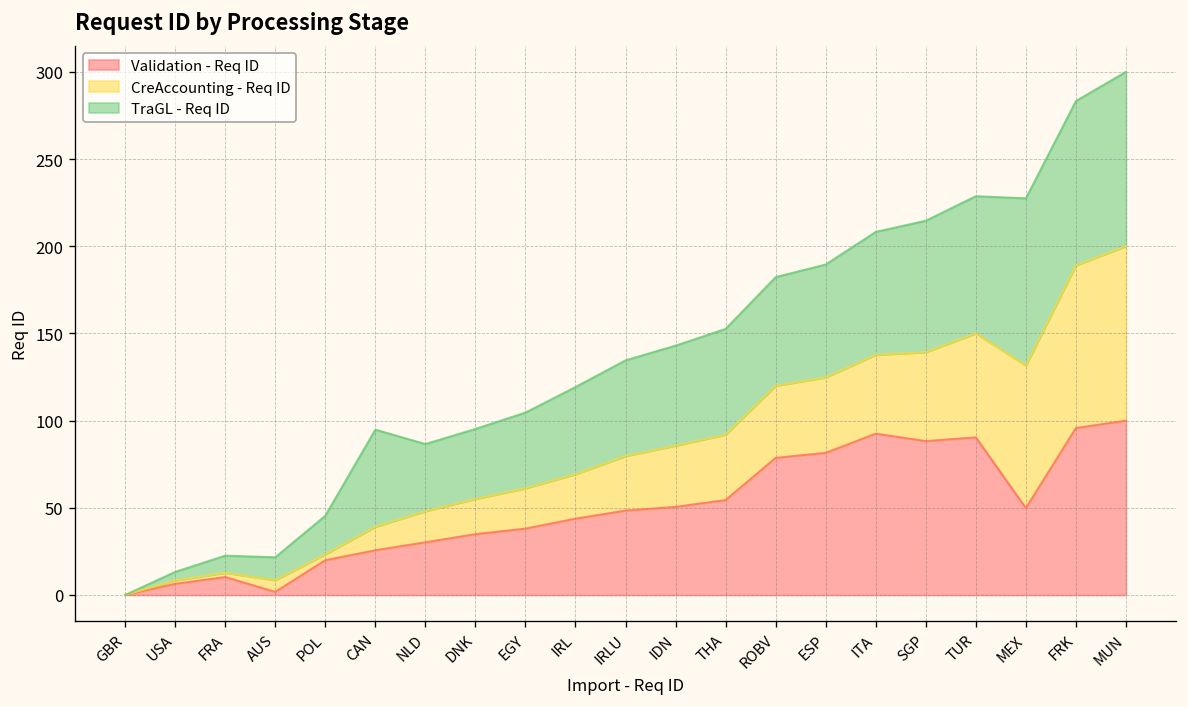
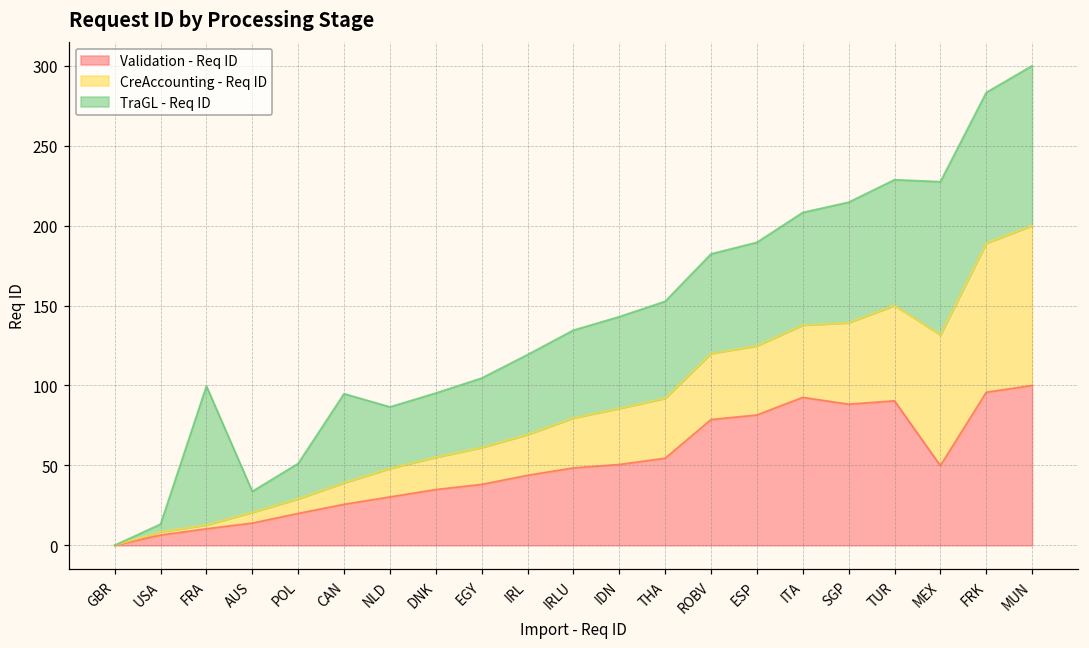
  {
    "Validation - Req ID": {
      "USA": 6,
      "FRA": 10,
-     "AUS": 2,
+     "AUS": 14,
      "POL": 20,
      "CAN": 26,
      "NLD": 30,
      "DNK": 35,
      "EGY": 38,
      "IRL": 44,
      "IRLU": 48,
      "IDN": 51,
      "THA": 54,
      "ROBV": 79,
      "ESP": 81,
      "ITA": 93,
      "SGP": 88,
      "TUR": 90,
      "MEX": 50,
      "FRK": 96,
      "MUN": 100
    },
    "CreAccounting - Req ID": {
      "USA": 2,
      "FRA": 2,
      "AUS": 7,
-     "POL": 3,
+     "POL": 9,
      "CAN": 13,
      "NLD": 18,
      "DNK": 20,
      "EGY": 23,
      "IRL": 25,
      "IRLU": 31,
      "IDN": 35,
      "THA": 38,
      "ROBV": 41,
      "ESP": 43,
      "ITA": 45,
      "SGP": 51,
      "TUR": 60,
      "MEX": 82,
      "FRK": 93,
      "MUN": 100
    },
    "TraGL - Req ID": {
      "USA": 5,
-     "FRA": 10,
+     "FRA": 87,
      "AUS": 13,
      "POL": 22,
      "CAN": 56,
      "NLD": 39,
      "DNK": 40,
      "EGY": 43,
      "IRL": 50,
      "IRLU": 55,
      "IDN": 57,
      "THA": 61,
      "ROBV": 62,
      "ESP": 65,
      "ITA": 70,
      "SGP": 75,
      "TUR": 79,
      "MEX": 96,
      "FRK": 94,
      "MUN": 100
    }
  }
